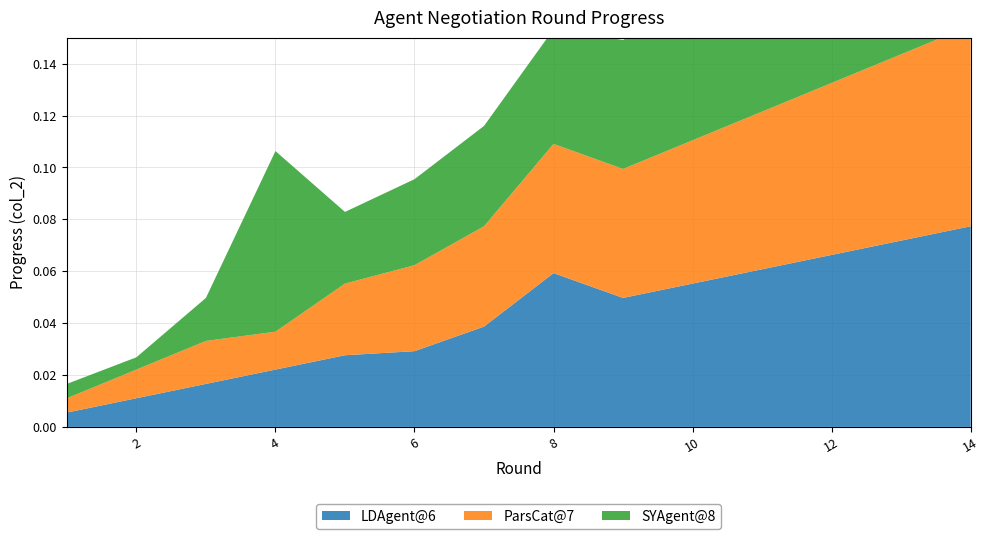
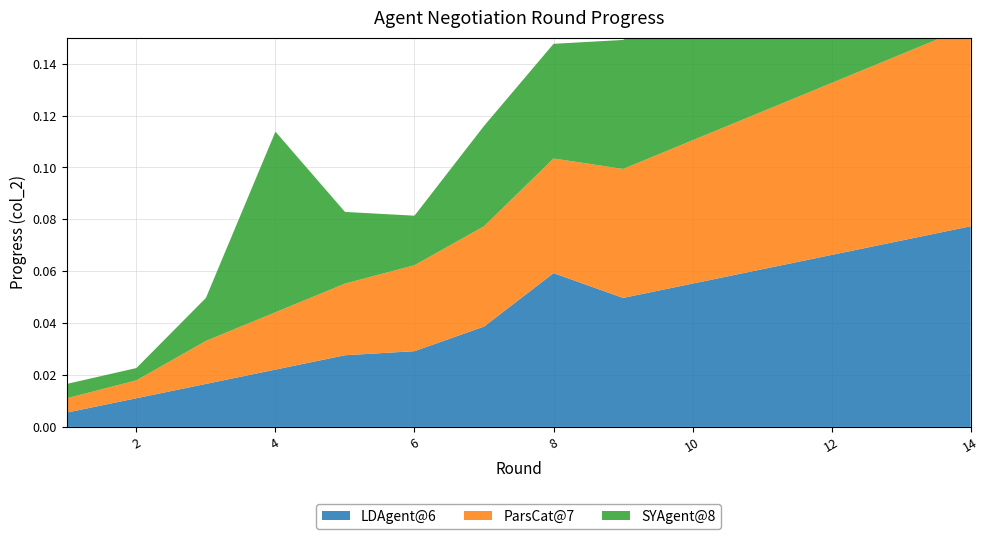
  {
    "LDAgent@6": {
      "2": 0.011,
      "4": 0.022,
      "6": 0.029,
      "8": 0.059,
      "10": 0.055,
      "12": 0.066,
      "14": 0.077
    },
    "ParsCat@7": {
-     "2": 0.011,
-     "4": 0.015,
+     "2": 0.007,
+     "4": 0.022,
      "6": 0.033,
-     "8": 0.050,
+     "8": 0.044,
      "10": 0.055,
      "12": 0.066
    },
    "SYAgent@8": {
      "2": 0.005,
      "4": 0.070,
-     "6": 0.033
+     "6": 0.019
    }
  }
